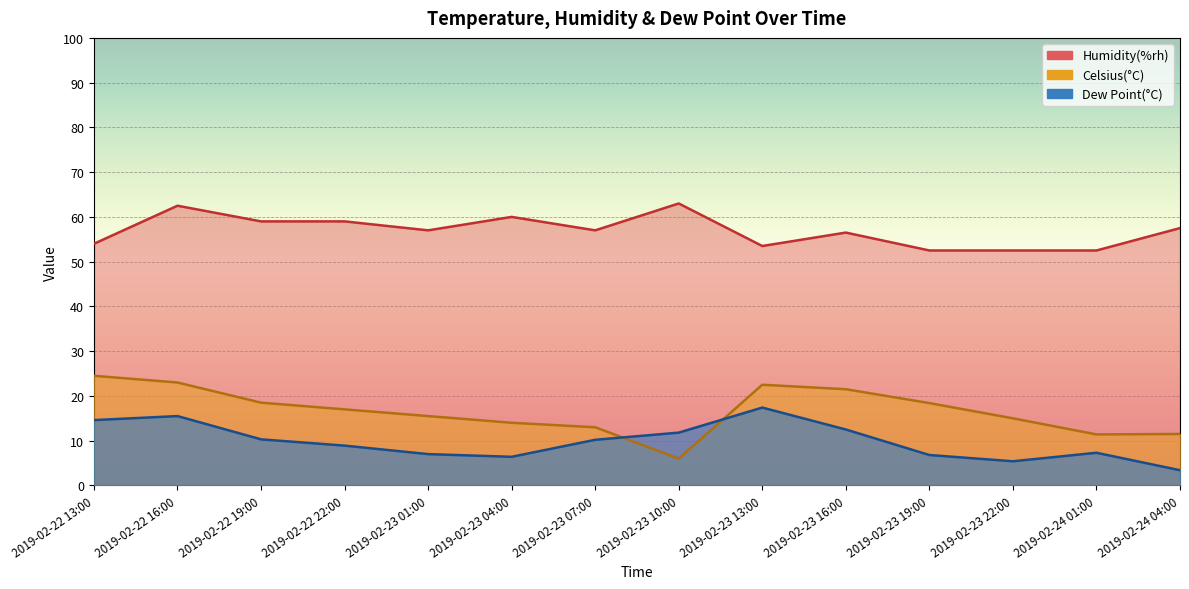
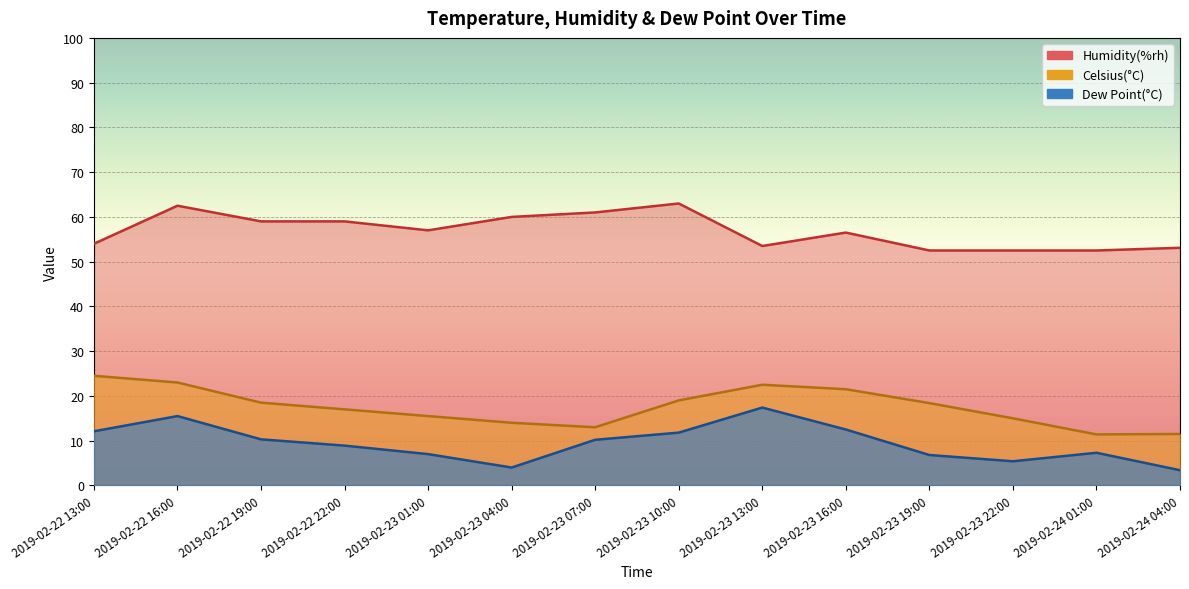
  {
    "Humidity(%rh)": {
      "2019-02-22 13:00": 54,
      "2019-02-22 16:00": 63,
      "2019-02-22 19:00": 59,
      "2019-02-22 22:00": 59,
      "2019-02-23 01:00": 57,
      "2019-02-23 04:00": 60,
-     "2019-02-23 07:00": 57,
+     "2019-02-23 07:00": 61,
      "2019-02-23 10:00": 63,
      "2019-02-23 13:00": 54,
      "2019-02-23 16:00": 57,
      "2019-02-23 19:00": 53,
      "2019-02-23 22:00": 53,
      "2019-02-24 01:00": 53,
-     "2019-02-24 04:00": 58
+     "2019-02-24 04:00": 53
    },
    "Celsius(°C)": {
      "2019-02-22 13:00": 25,
      "2019-02-22 16:00": 23,
      "2019-02-22 19:00": 19,
      "2019-02-22 22:00": 17,
      "2019-02-23 01:00": 16,
      "2019-02-23 04:00": 14,
      "2019-02-23 07:00": 13,
-     "2019-02-23 10:00": 6,
+     "2019-02-23 10:00": 19,
      "2019-02-23 13:00": 23,
      "2019-02-23 16:00": 22,
      "2019-02-23 19:00": 18,
      "2019-02-23 22:00": 15,
      "2019-02-24 01:00": 11,
      "2019-02-24 04:00": 12
    },
    "Dew Point(°C)": {
-     "2019-02-22 13:00": 15,
+     "2019-02-22 13:00": 12,
      "2019-02-22 16:00": 16,
      "2019-02-22 19:00": 10,
      "2019-02-22 22:00": 9,
      "2019-02-23 01:00": 7,
-     "2019-02-23 04:00": 6,
+     "2019-02-23 04:00": 4,
      "2019-02-23 07:00": 10,
      "2019-02-23 10:00": 12,
      "2019-02-23 13:00": 17,
      "2019-02-23 16:00": 13,
      "2019-02-23 19:00": 7,
      "2019-02-23 22:00": 5,
      "2019-02-24 01:00": 7,
      "2019-02-24 04:00": 3
    }
  }
